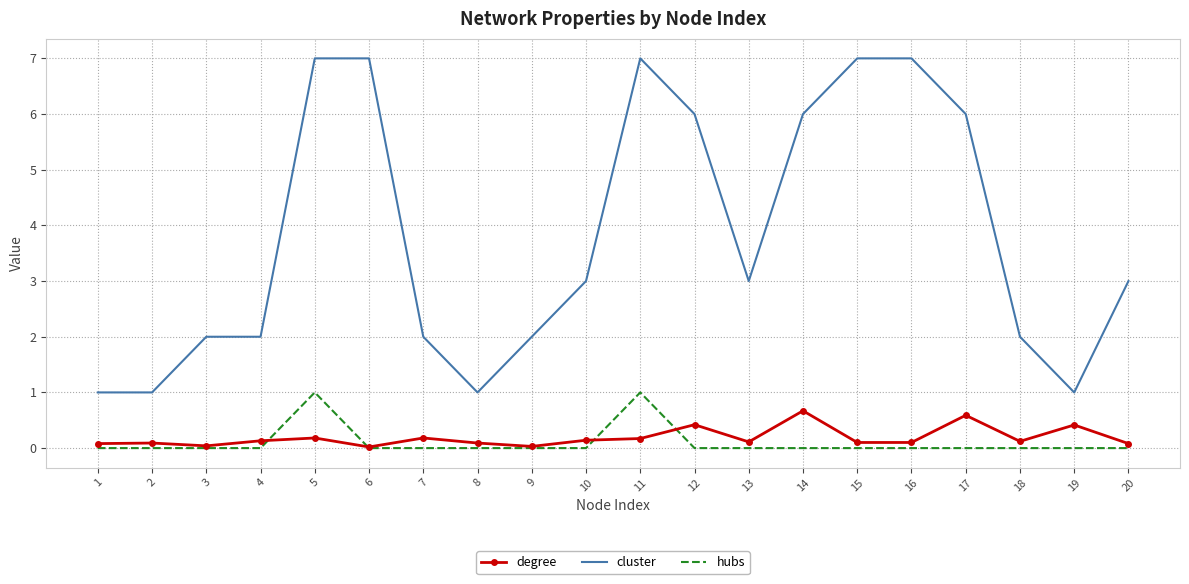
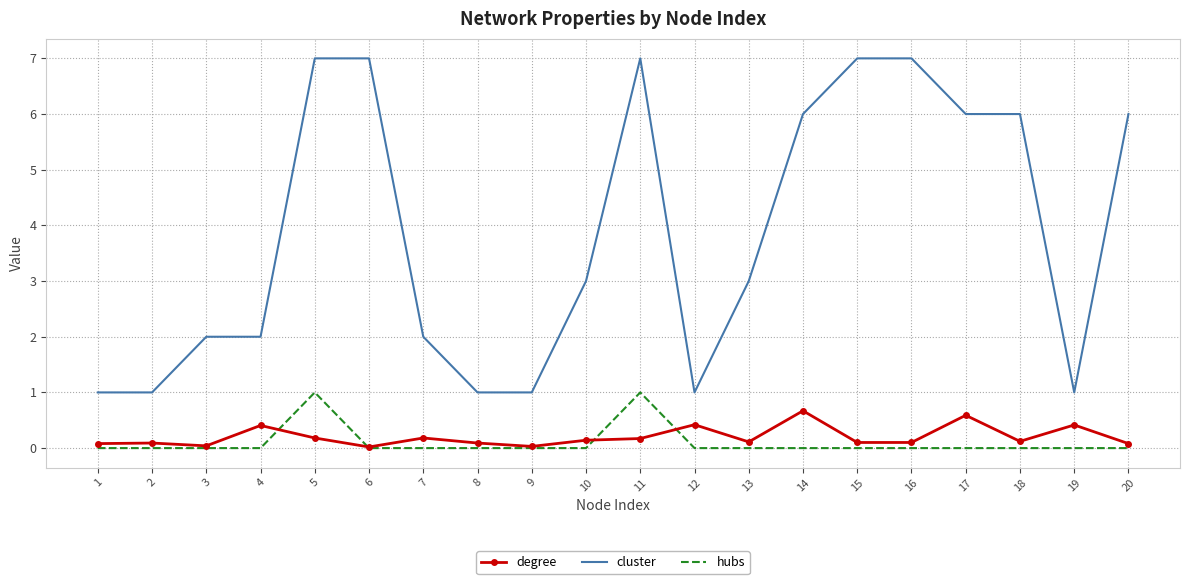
  {
    "degree": {
      "1": 0.1,
      "2": 0.1,
-     "4": 0.1,
+     "4": 0.4,
      "5": 0.2,
      "7": 0.2,
      "8": 0.1,
      "10": 0.1,
      "11": 0.2,
      "12": 0.4,
      "13": 0.1,
      "14": 0.7,
      "15": 0.1,
      "16": 0.1,
      "17": 0.6,
      "18": 0.1,
      "19": 0.4,
      "20": 0.1
    },
    "cluster": {
      "1": 1,
      "2": 1,
      "3": 2,
      "4": 2,
      "5": 7,
      "6": 7,
      "7": 2,
      "8": 1,
-     "9": 2,
+     "9": 1,
      "10": 3,
      "11": 7,
-     "12": 6,
+     "12": 1,
      "13": 3,
      "14": 6,
      "15": 7,
      "16": 7,
      "17": 6,
-     "18": 2,
+     "18": 6,
      "19": 1,
-     "20": 3
+     "20": 6
    },
    "hubs": {
      "1": 0.0,
      "2": 0.0,
      "4": 0.0,
      "5": 1.0,
      "7": 0.0,
      "8": 0.0,
      "10": 0.0,
      "11": 1.0,
      "12": 0.0,
      "13": 0.0,
      "14": 0.0,
      "15": 0.0,
      "16": 0.0,
      "17": 0.0,
      "18": 0.0,
      "19": 0.0,
      "20": 0.0
    }
  }
